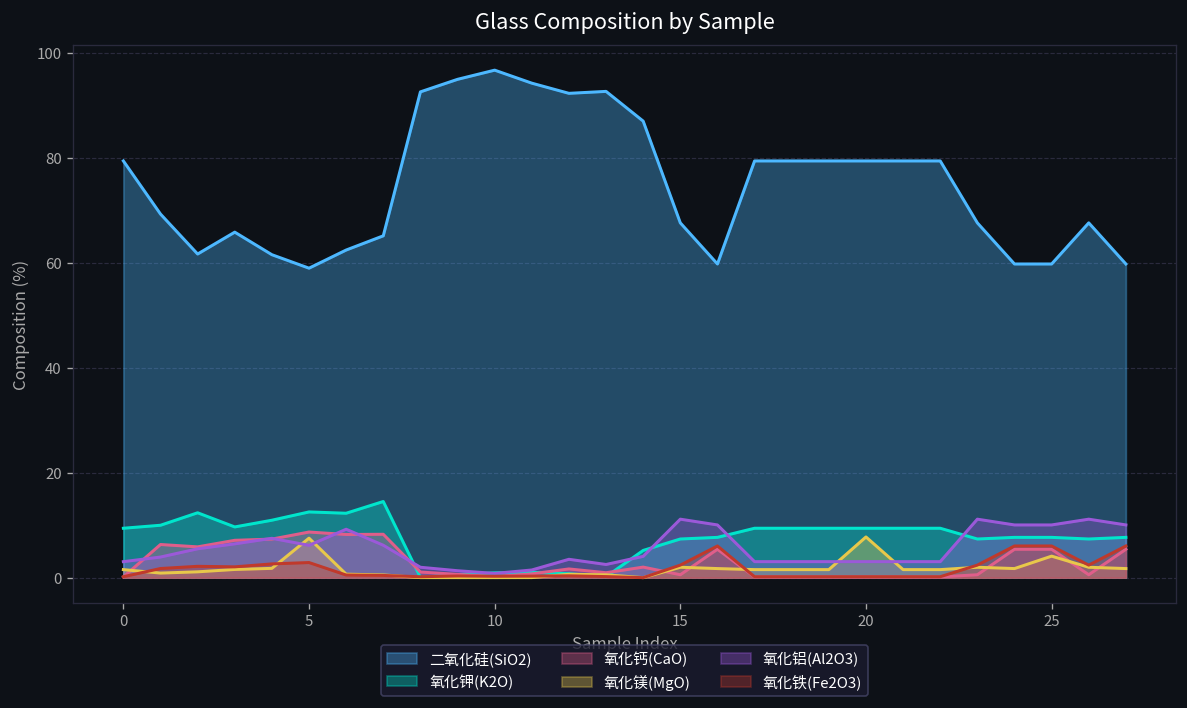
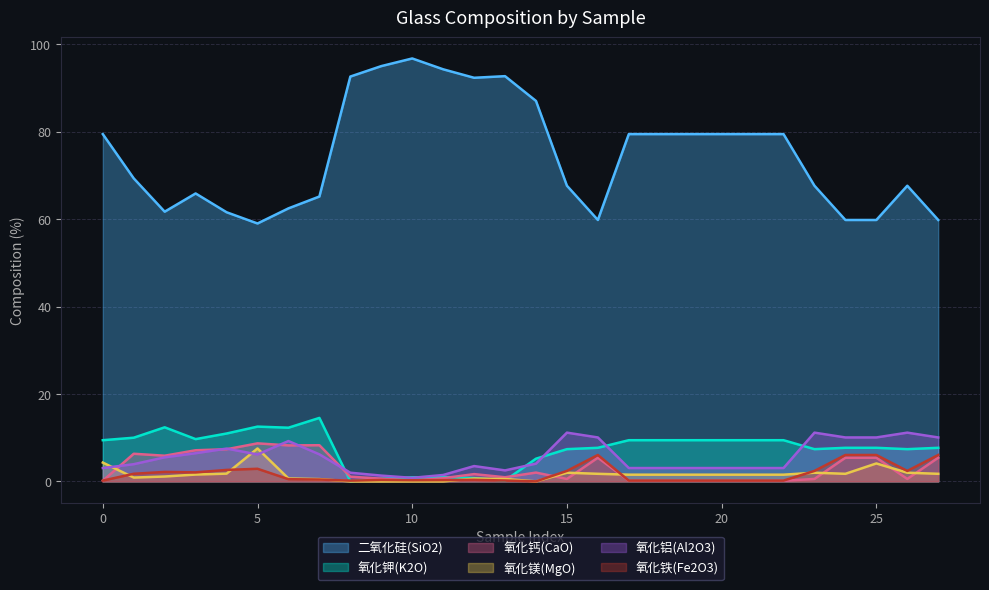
  {
    "氧化镁(MgO)": {
-     "0": 2,
+     "0": 4,
      "5": 8,
-     "20": 8,
+     "20": 2,
      "25": 4
    }
  }
